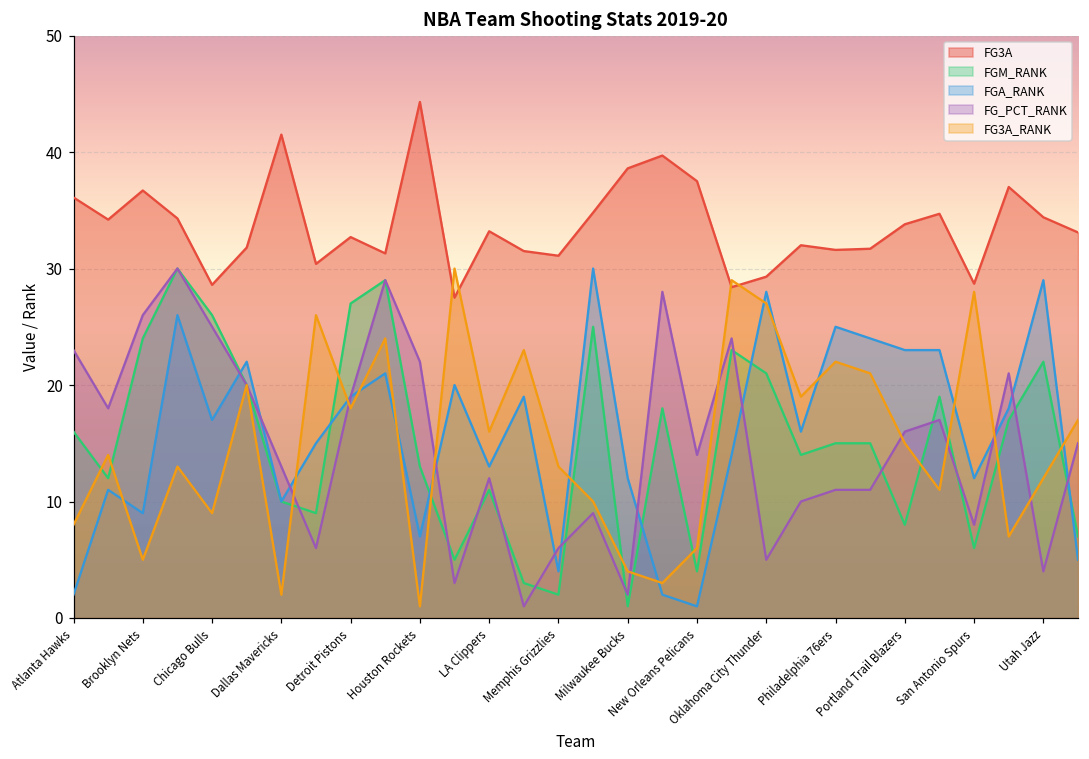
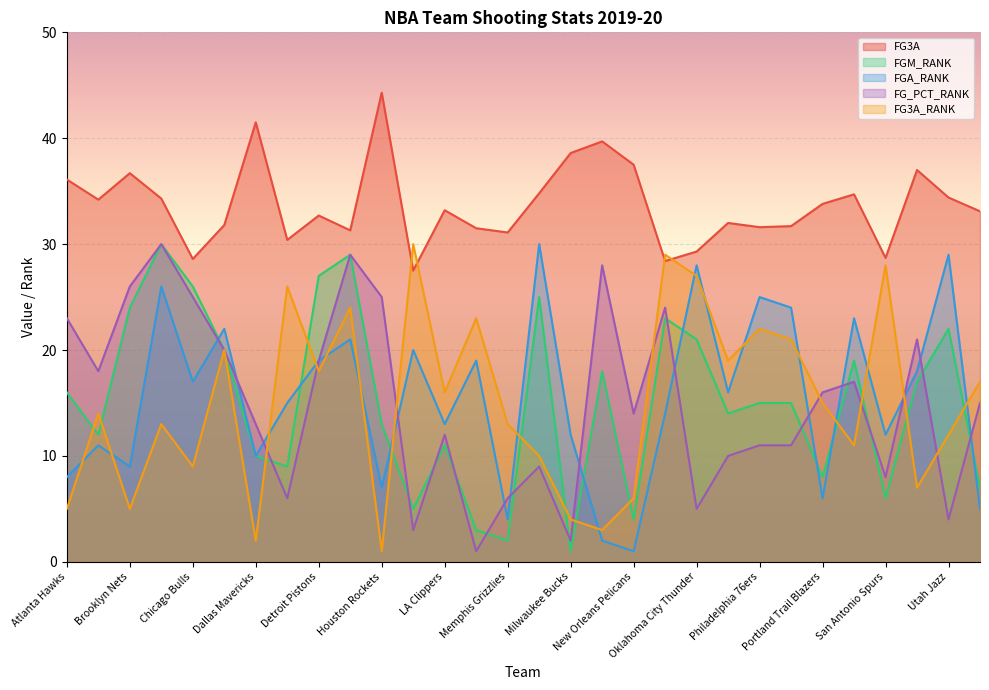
  {
    "FG3A": {
      "Atlanta Hawks": 36,
      "Brooklyn Nets": 36.7,
      "Chicago Bulls": 28.6,
      "Dallas Mavericks": 41.5,
      "Detroit Pistons": 32.7,
      "Houston Rockets": 44.3,
      "LA Clippers": 33,
      "Memphis Grizzlies": 31,
      "Milwaukee Bucks": 38.6,
      "New Orleans Pelicans": 37.5,
      "Oklahoma City Thunder": 29.3,
      "Philadelphia 76ers": 31.6,
      "Portland Trail Blazers": 34,
      "San Antonio Spurs": 28.7,
      "Utah Jazz": 34.4
    },
    "FGM_RANK": {
      "Atlanta Hawks": 16,
      "Brooklyn Nets": 24,
      "Chicago Bulls": 26,
      "Detroit Pistons": 27,
      "Houston Rockets": 13,
      "LA Clippers": 11,
      "Memphis Grizzlies": 2,
      "Milwaukee Bucks": 1,
      "New Orleans Pelicans": 4,
      "Oklahoma City Thunder": 21,
      "Philadelphia 76ers": 15,
      "Portland Trail Blazers": 8,
      "San Antonio Spurs": 6,
      "Utah Jazz": 22
    },
    "FGA_RANK": {
-     "Atlanta Hawks": 2,
+     "Atlanta Hawks": 8,
      "Brooklyn Nets": 9,
      "Chicago Bulls": 17,
      "Houston Rockets": 7,
      "LA Clippers": 13,
      "Memphis Grizzlies": 4,
      "Milwaukee Bucks": 12,
      "New Orleans Pelicans": 1,
      "Oklahoma City Thunder": 28,
      "Philadelphia 76ers": 25,
-     "Portland Trail Blazers": 23,
+     "Portland Trail Blazers": 6,
      "San Antonio Spurs": 12,
      "Utah Jazz": 29
    },
    "FG_PCT_RANK": {
      "Atlanta Hawks": 23,
      "Brooklyn Nets": 26,
      "Chicago Bulls": 25,
      "Dallas Mavericks": 13,
-     "Houston Rockets": 22,
+     "Houston Rockets": 25,
      "LA Clippers": 12,
      "Memphis Grizzlies": 6,
      "Milwaukee Bucks": 2,
      "New Orleans Pelicans": 14,
      "Oklahoma City Thunder": 5,
      "Philadelphia 76ers": 11,
      "Portland Trail Blazers": 16,
      "San Antonio Spurs": 8,
      "Utah Jazz": 4
    },
    "FG3A_RANK": {
-     "Atlanta Hawks": 8,
+     "Atlanta Hawks": 5,
      "Brooklyn Nets": 5,
      "Chicago Bulls": 9,
      "Dallas Mavericks": 2,
      "Detroit Pistons": 18,
      "Houston Rockets": 1,
      "LA Clippers": 16,
      "Memphis Grizzlies": 13,
      "Milwaukee Bucks": 4,
      "New Orleans Pelicans": 6,
      "Oklahoma City Thunder": 27,
      "Philadelphia 76ers": 22,
      "Portland Trail Blazers": 15,
      "San Antonio Spurs": 28,
      "Utah Jazz": 12
    }
  }
